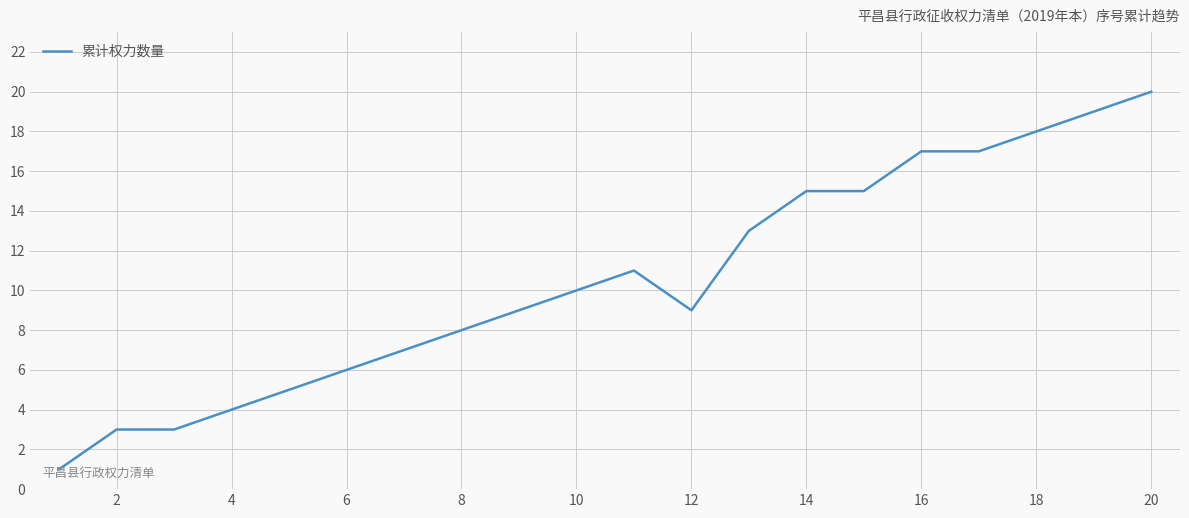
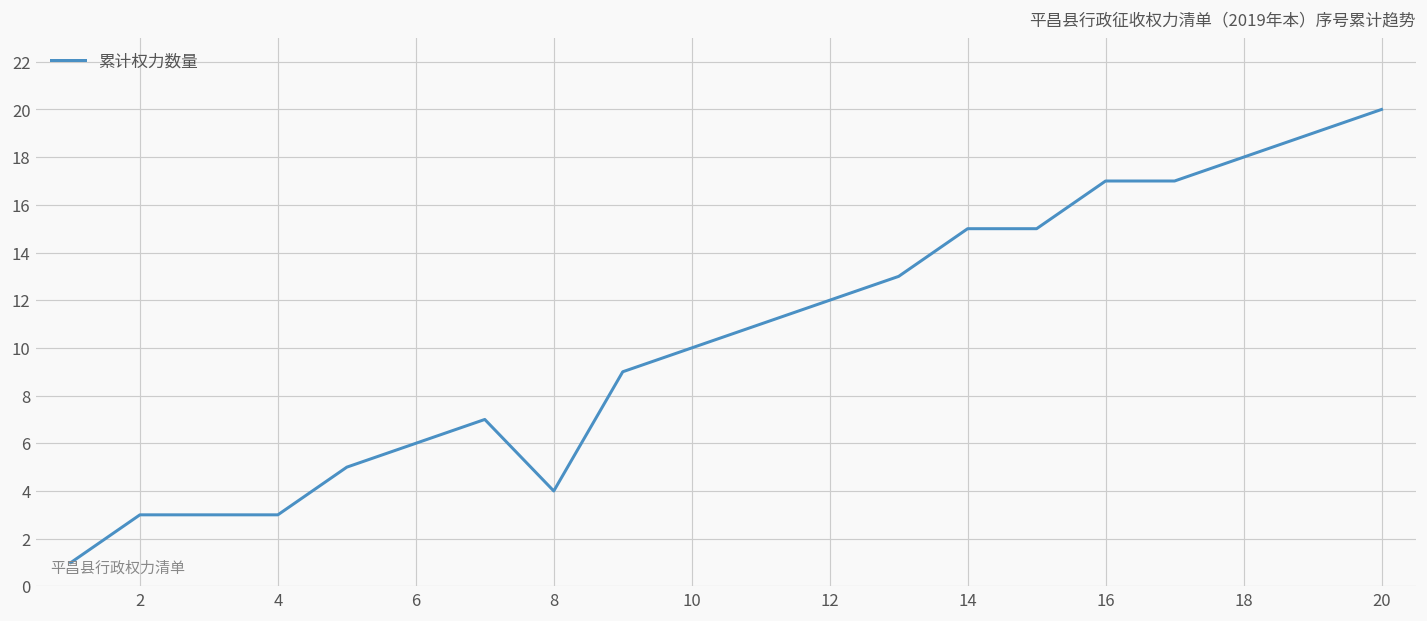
  {
    "2": 3,
-   "4": 4,
+   "4": 3,
    "6": 6,
-   "8": 8,
+   "8": 4,
    "10": 10,
-   "12": 9,
+   "12": 12,
    "14": 15,
    "16": 17,
    "18": 18,
    "20": 20
  }
